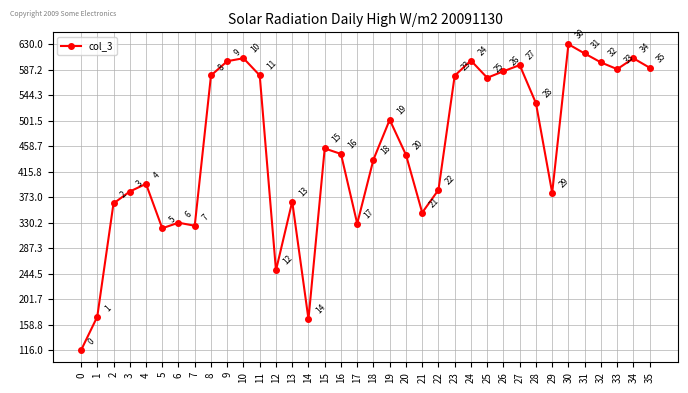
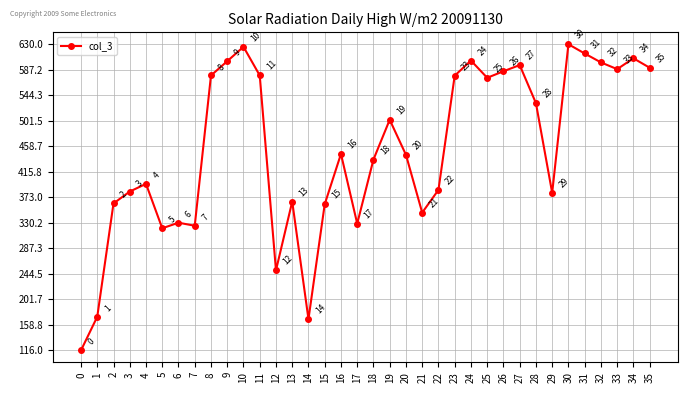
  {
    "2": 360,
    "5": 320,
    "8": 580,
-   "10": 610,
-   "15": 460,
+   "10": 630,
+   "15": 360,
    "23": 580,
    "25": 570,
    "33": 590
  }
